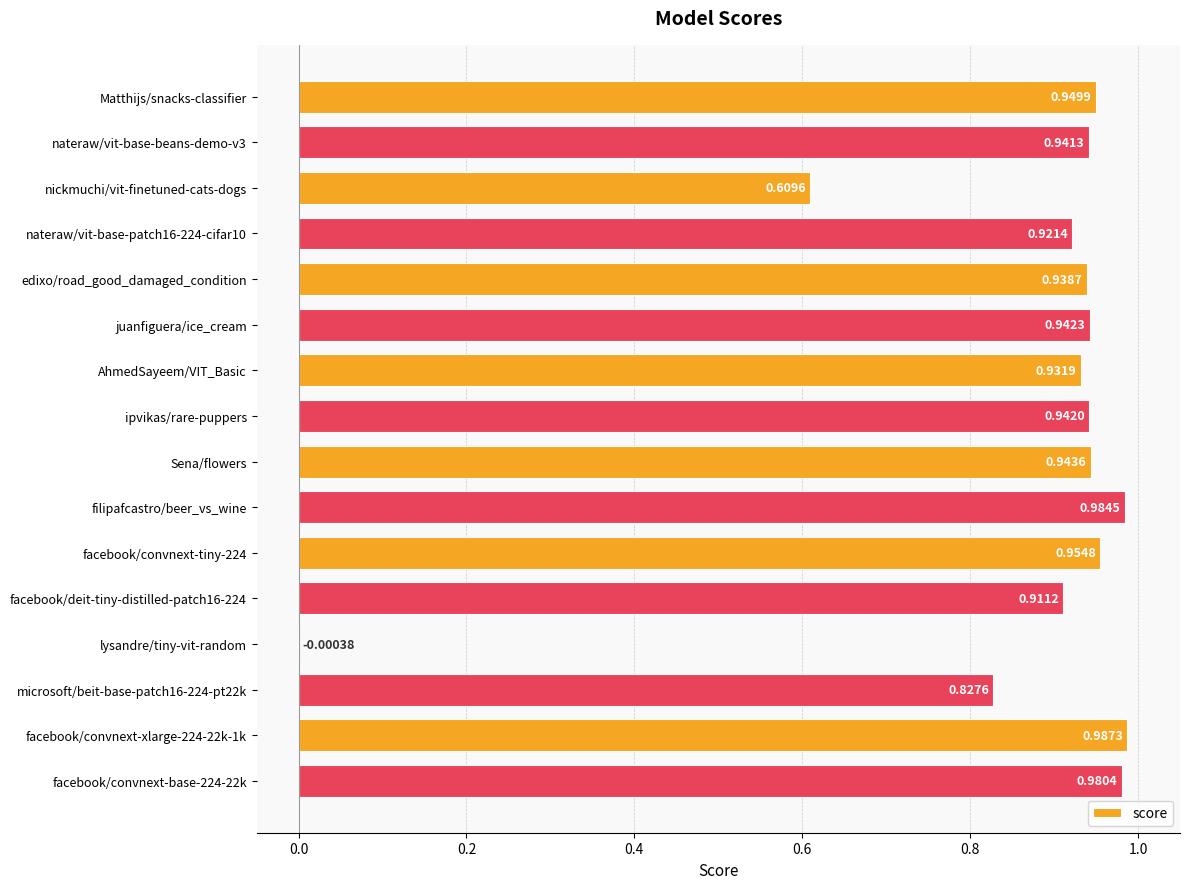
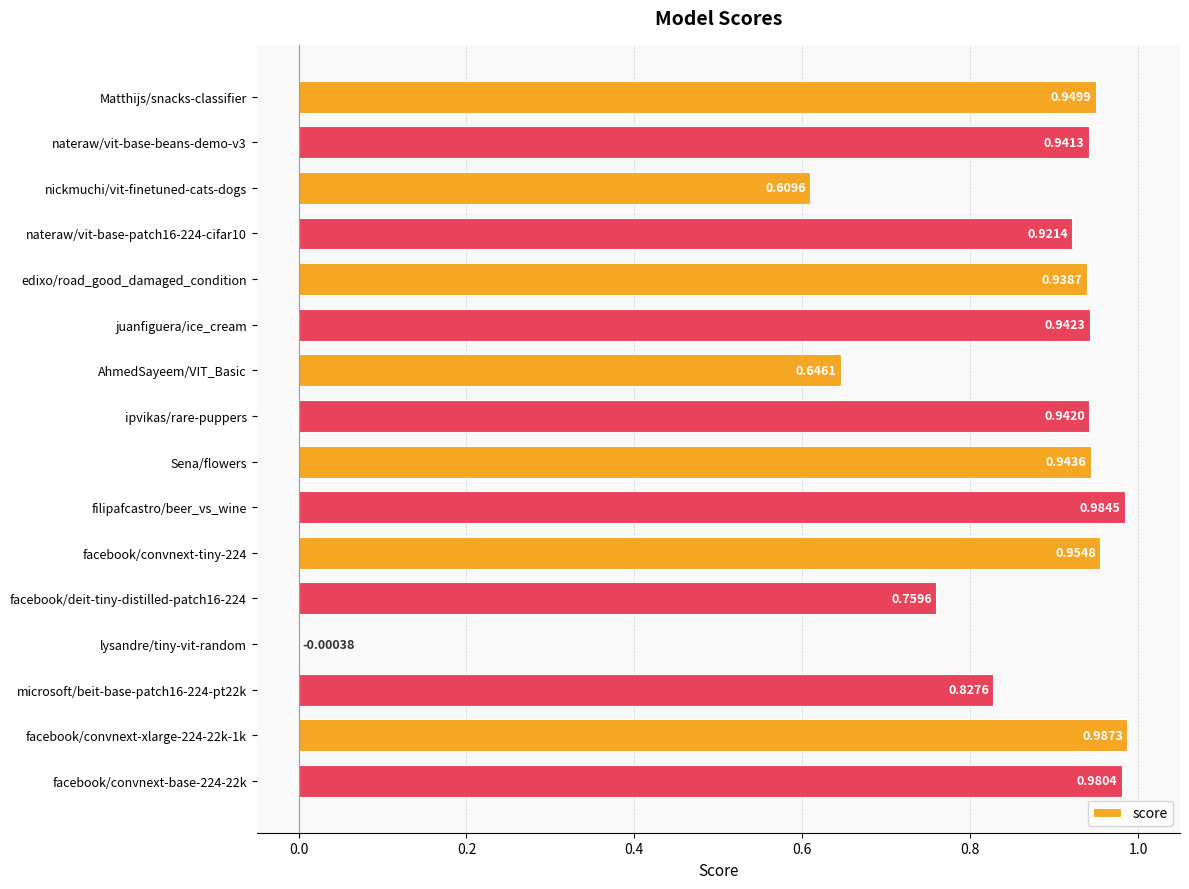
  {
    "Matthijs/snacks-classifier": 0.9499,
    "nateraw/vit-base-beans-demo-v3": 0.9413,
    "nickmuchi/vit-finetuned-cats-dogs": 0.6096,
    "nateraw/vit-base-patch16-224-cifar10": 0.9214,
    "edixo/road_good_damaged_condition": 0.9387,
    "juanfiguera/ice_cream": 0.9423,
-   "AhmedSayeem/VIT_Basic": 0.9319,
+   "AhmedSayeem/VIT_Basic": 0.6461,
    "ipvikas/rare-puppers": 0.9420,
    "Sena/flowers": 0.9436,
    "filipafcastro/beer_vs_wine": 0.9845,
    "facebook/convnext-tiny-224": 0.9548,
-   "facebook/deit-tiny-distilled-patch16-224": 0.9112,
+   "facebook/deit-tiny-distilled-patch16-224": 0.7596,
    "lysandre/tiny-vit-random": -0.00038,
    "microsoft/beit-base-patch16-224-pt22k": 0.8276,
    "facebook/convnext-xlarge-224-22k-1k": 0.9873,
    "facebook/convnext-base-224-22k": 0.9804
  }
